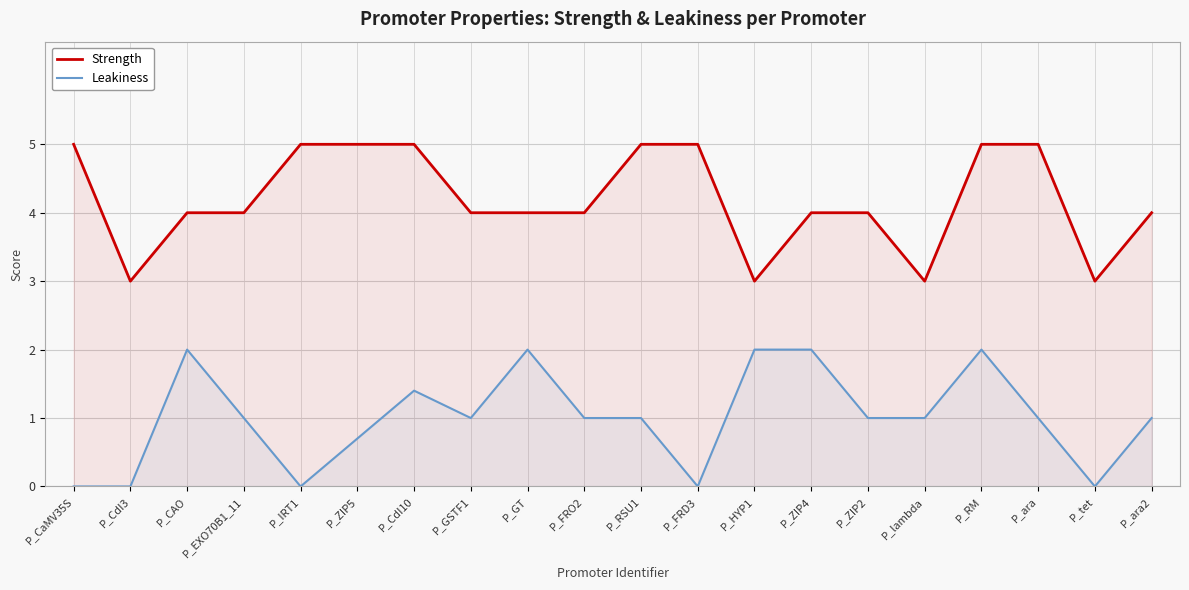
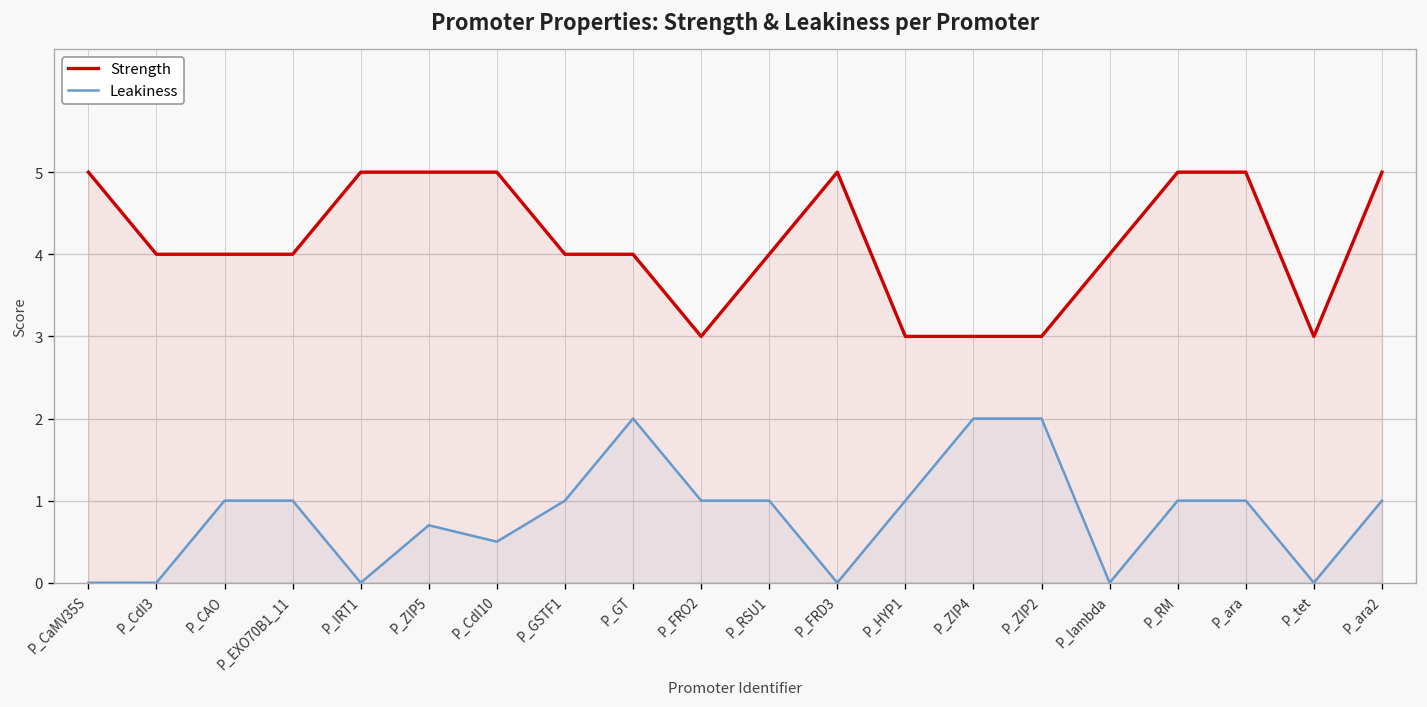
  {
    "Strength": {
      "P_CaMV35S": 5,
-     "P_CdI3": 3,
+     "P_CdI3": 4,
      "P_CAO": 4,
      "P_EXO70B1_11": 4,
      "P_IRT1": 5,
      "P_ZIP5": 5,
      "P_CdI10": 5,
      "P_GSTF1": 4,
      "P_GT": 4,
-     "P_FRO2": 4,
-     "P_RSU1": 5,
+     "P_FRO2": 3,
+     "P_RSU1": 4,
      "P_FRD3": 5,
      "P_HYP1": 3,
-     "P_ZIP4": 4,
-     "P_ZIP2": 4,
-     "P_lambda": 3,
+     "P_ZIP4": 3,
+     "P_ZIP2": 3,
+     "P_lambda": 4,
      "P_RM": 5,
      "P_ara": 5,
      "P_tet": 3,
-     "P_ara2": 4
+     "P_ara2": 5
    },
    "Leakiness": {
      "P_CaMV35S": 0.0,
      "P_CdI3": 0.0,
-     "P_CAO": 2,
+     "P_CAO": 1,
      "P_EXO70B1_11": 1.0,
      "P_IRT1": 0.0,
      "P_ZIP5": 0.7,
-     "P_CdI10": 1.4,
+     "P_CdI10": 0.5,
      "P_GSTF1": 1.0,
      "P_GT": 2.0,
      "P_FRO2": 1.0,
      "P_RSU1": 1.0,
      "P_FRD3": 0.0,
-     "P_HYP1": 2,
+     "P_HYP1": 1,
      "P_ZIP4": 2.0,
-     "P_ZIP2": 1,
-     "P_lambda": 1,
-     "P_RM": 2,
+     "P_ZIP2": 2,
+     "P_lambda": 0,
+     "P_RM": 1,
      "P_ara": 1.0,
      "P_tet": 0.0,
      "P_ara2": 1.0
    }
  }
